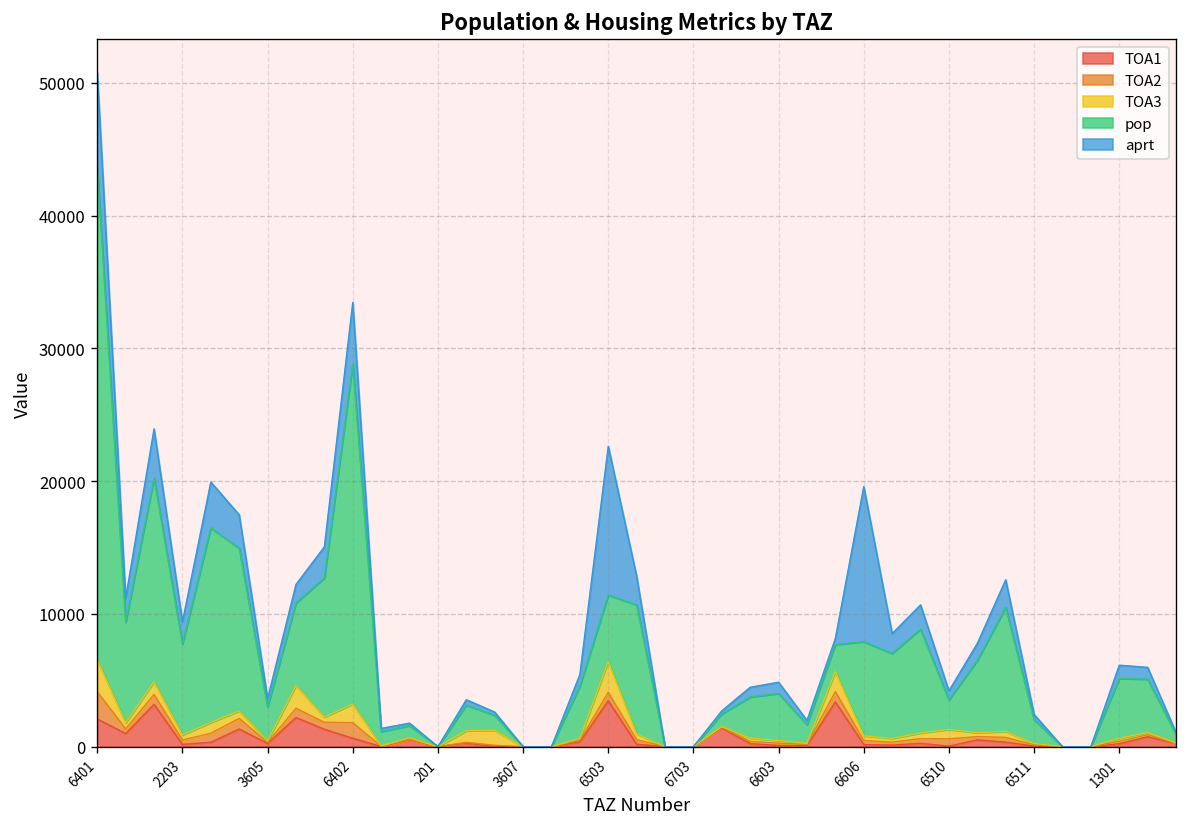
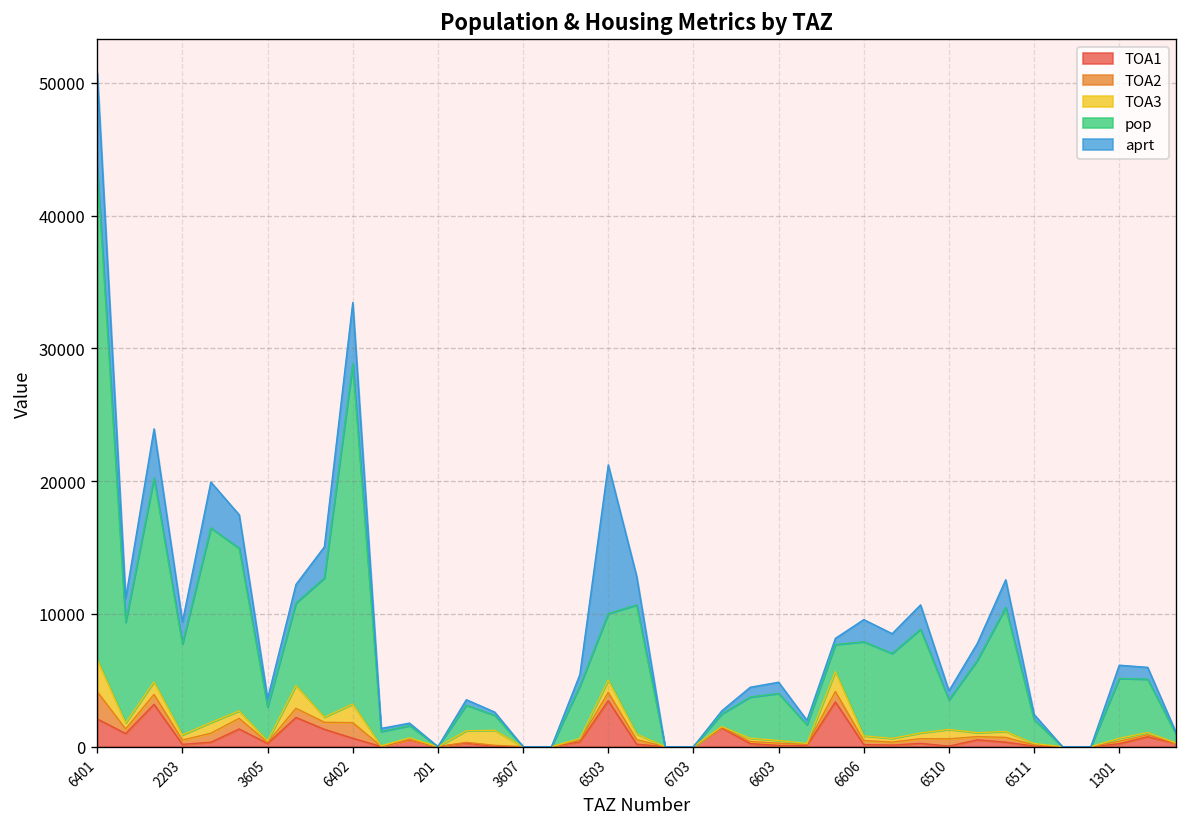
  {
    "TOA3": {
      "6401": 2400,
      "2203": 400,
      "6402": 1400,
-     "6503": 2300,
+     "6503": 900,
      "6606": 400,
      "6510": 700
    },
    "pop": {
      "6401": 37100,
      "2203": 6900,
      "3605": 2600,
      "6402": 25600,
      "6503": 5000,
      "6603": 3500,
      "6606": 7100,
      "6510": 2200,
      "6511": 1800,
      "1301": 4500
    },
    "aprt": {
      "6401": 7100,
      "2203": 1700,
      "3605": 600,
      "6402": 4600,
      "6503": 11200,
      "6603": 800,
-     "6606": 11700,
+     "6606": 1700,
      "6510": 700,
      "6511": 400,
      "1301": 1000
    }
  }
